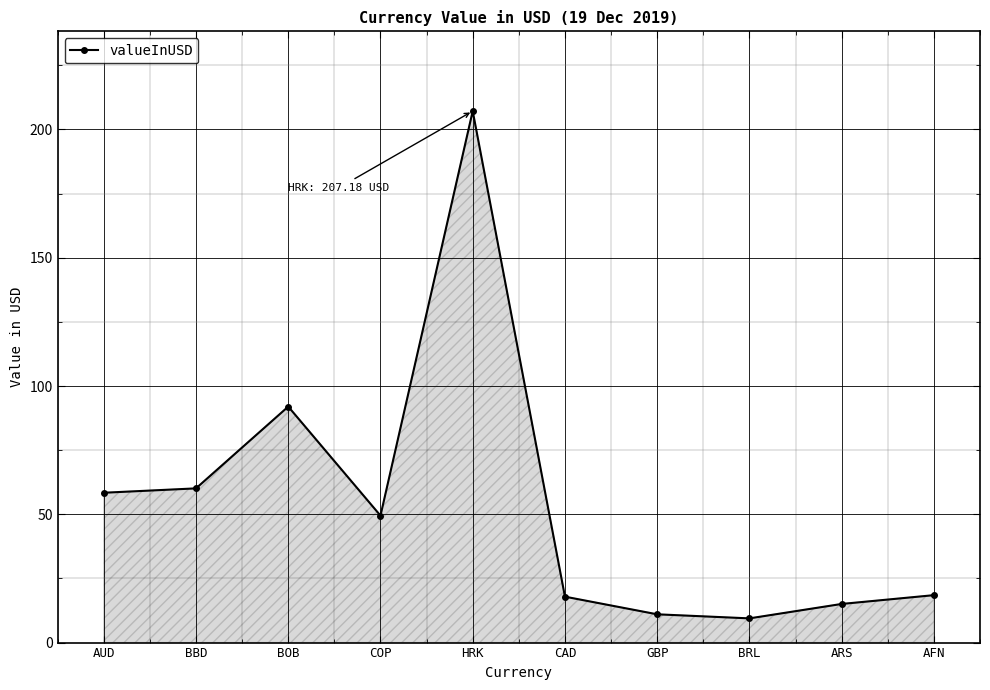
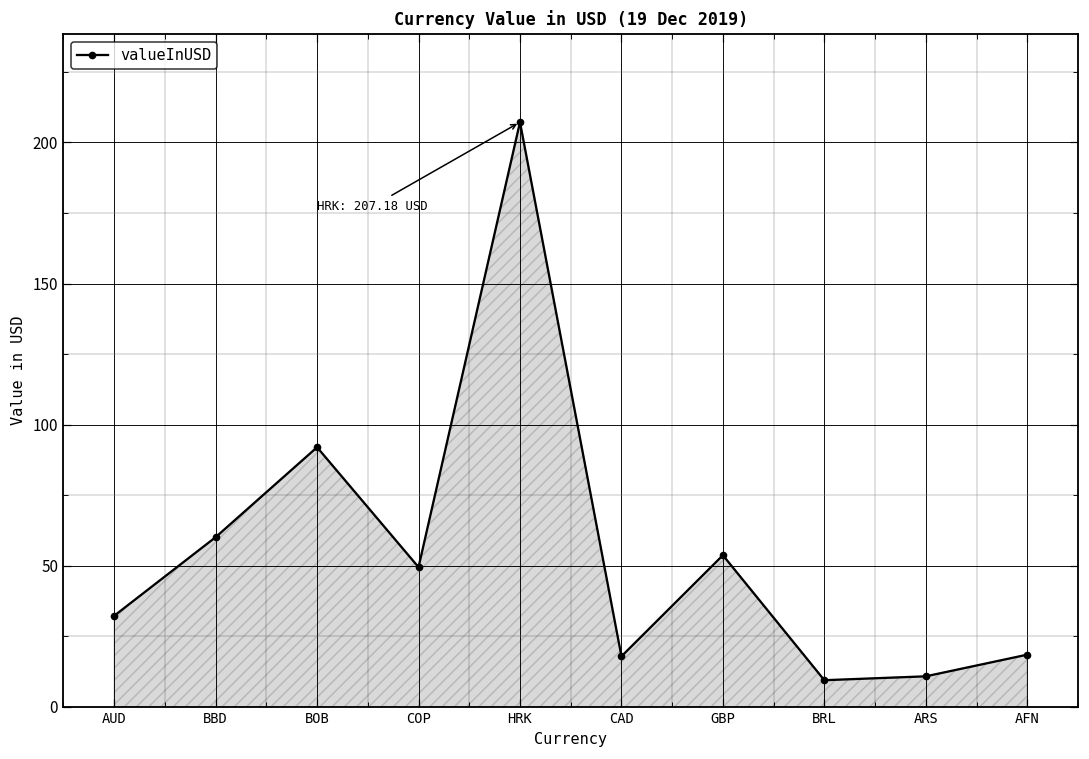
  {
-   "AUD": 58,
+   "AUD": 32,
    "BBD": 60,
    "BOB": 92,
    "COP": 49,
    "CAD": 18,
-   "GBP": 11,
+   "GBP": 54,
    "BRL": 9,
-   "ARS": 15,
+   "ARS": 11,
    "AFN": 18
  }
